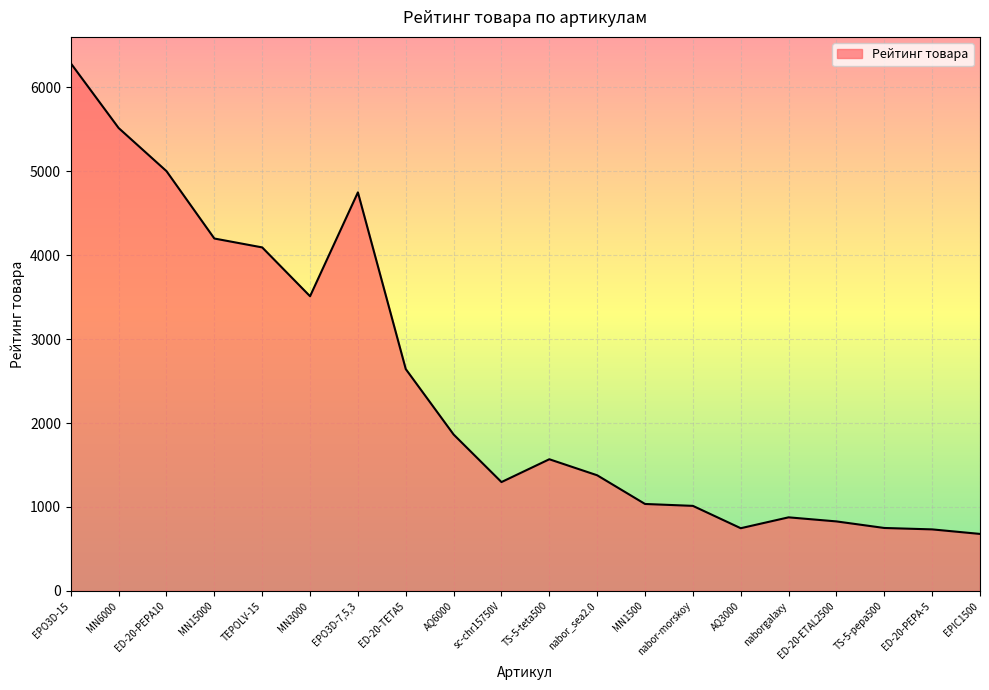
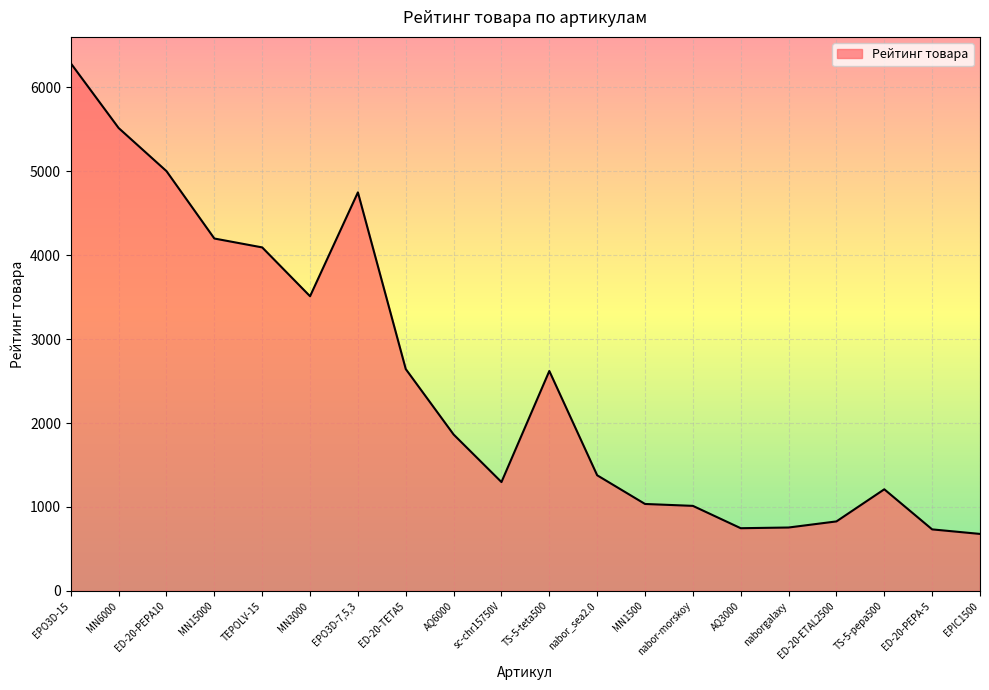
  {
    "EPO3D-15": 6300,
    "MN6000": 5500,
    "ED-20-PEPA10": 5000,
    "MN15000": 4200,
    "TEPOLV-15": 4100,
    "MN3000": 3500,
    "EPO3D-7,5,3": 4800,
    "ED-20-TETA5": 2600,
    "AQ6000": 1900,
    "sc-chr15750V": 1300,
-   "TS-5-teta500": 1600,
+   "TS-5-teta500": 2600,
    "nabor_sea2.0": 1400,
    "MN1500": 1000,
    "nabor-morskoy": 1000,
    "AQ3000": 700,
-   "naborgalaxy": 900,
+   "naborgalaxy": 800,
    "ED-20-ETAL2500": 800,
-   "TS-5-pepa500": 700,
+   "TS-5-pepa500": 1200,
    "ED-20-PEPA-5": 700,
    "EPIC1500": 700
  }
